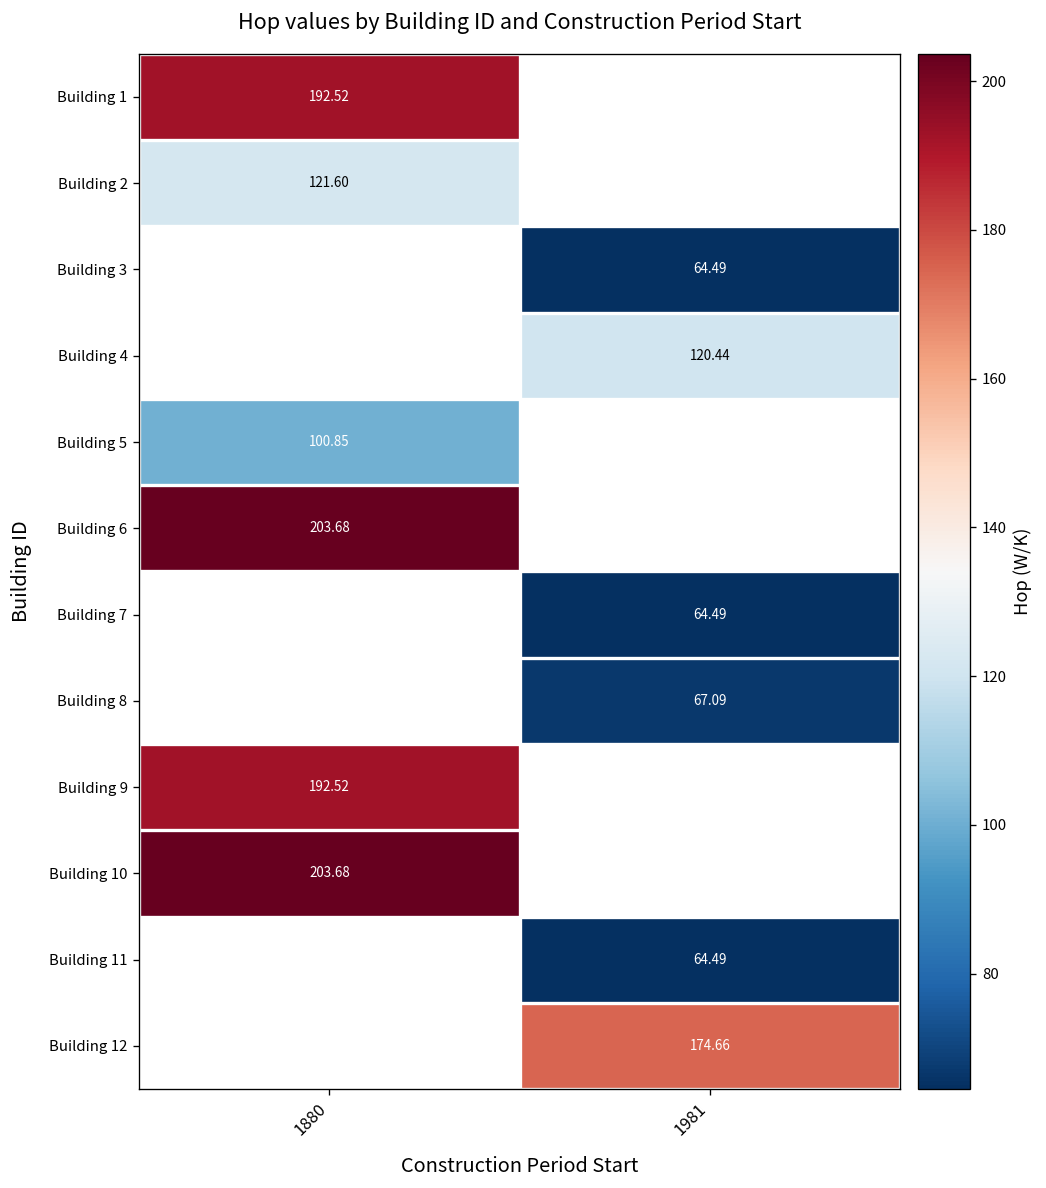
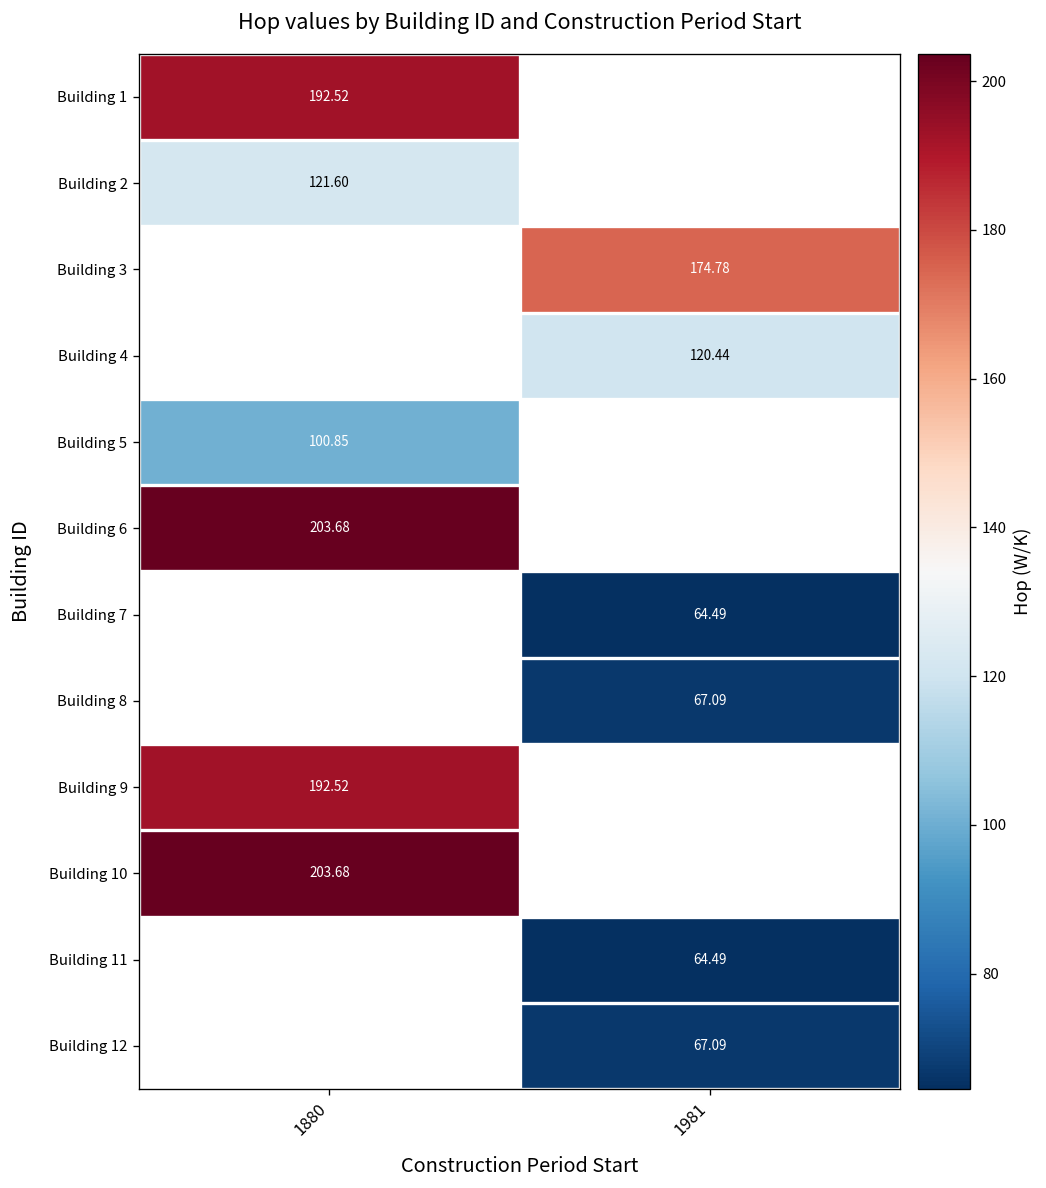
  {
    "Building 1": {
      "1880": 192.52
    },
    "Building 2": {
      "1880": 121.60
    },
    "Building 3": {
-     "1981": 64.49
+     "1981": 174.78
    },
    "Building 4": {
      "1981": 120.44
    },
    "Building 5": {
      "1880": 100.85
    },
    "Building 6": {
      "1880": 203.68
    },
    "Building 7": {
      "1981": 64.49
    },
    "Building 8": {
      "1981": 67.09
    },
    "Building 9": {
      "1880": 192.52
    },
    "Building 10": {
      "1880": 203.68
    },
    "Building 11": {
      "1981": 64.49
    },
    "Building 12": {
-     "1981": 174.66
+     "1981": 67.09
    }
  }
